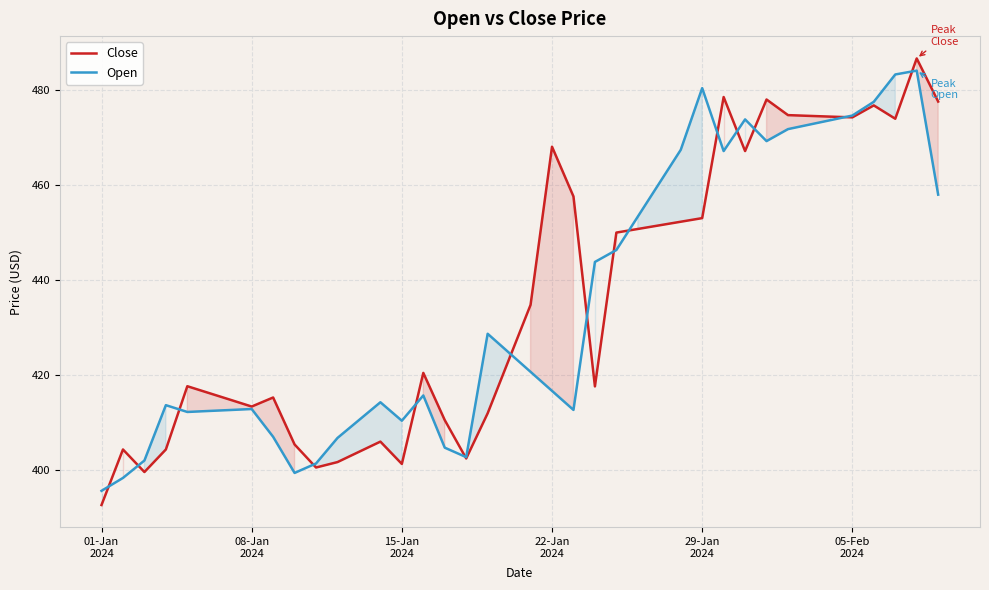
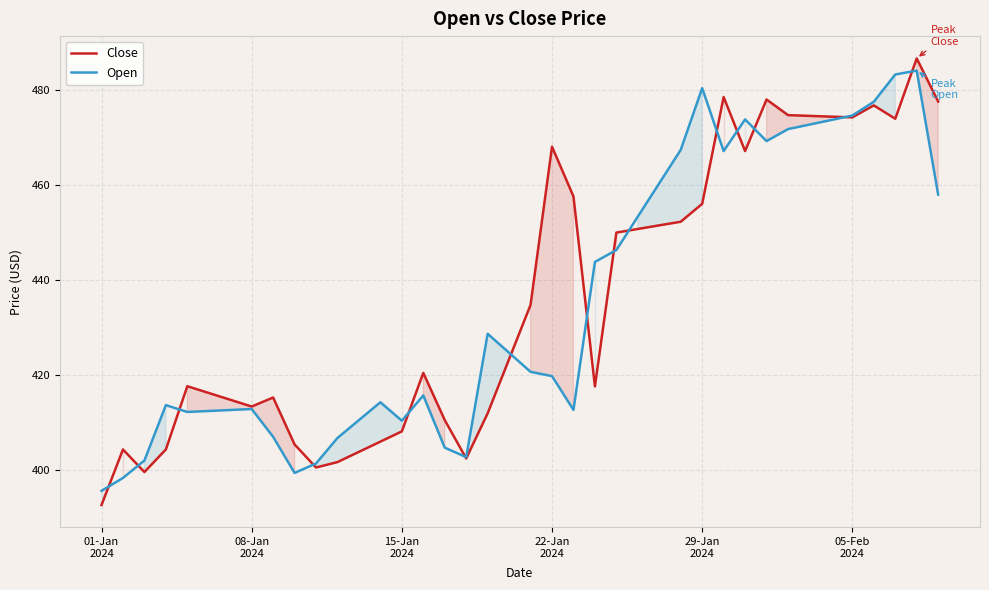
  {
    "Close": {
      "01-Jan 2024": 393,
-     "15-Jan 2024": 401,
+     "15-Jan 2024": 408,
      "22-Jan 2024": 468,
-     "29-Jan 2024": 453
+     "29-Jan 2024": 456
    },
    "Open": {
      "01-Jan 2024": 396,
      "15-Jan 2024": 410,
-     "22-Jan 2024": 417,
+     "22-Jan 2024": 420,
      "29-Jan 2024": 480
    }
  }
